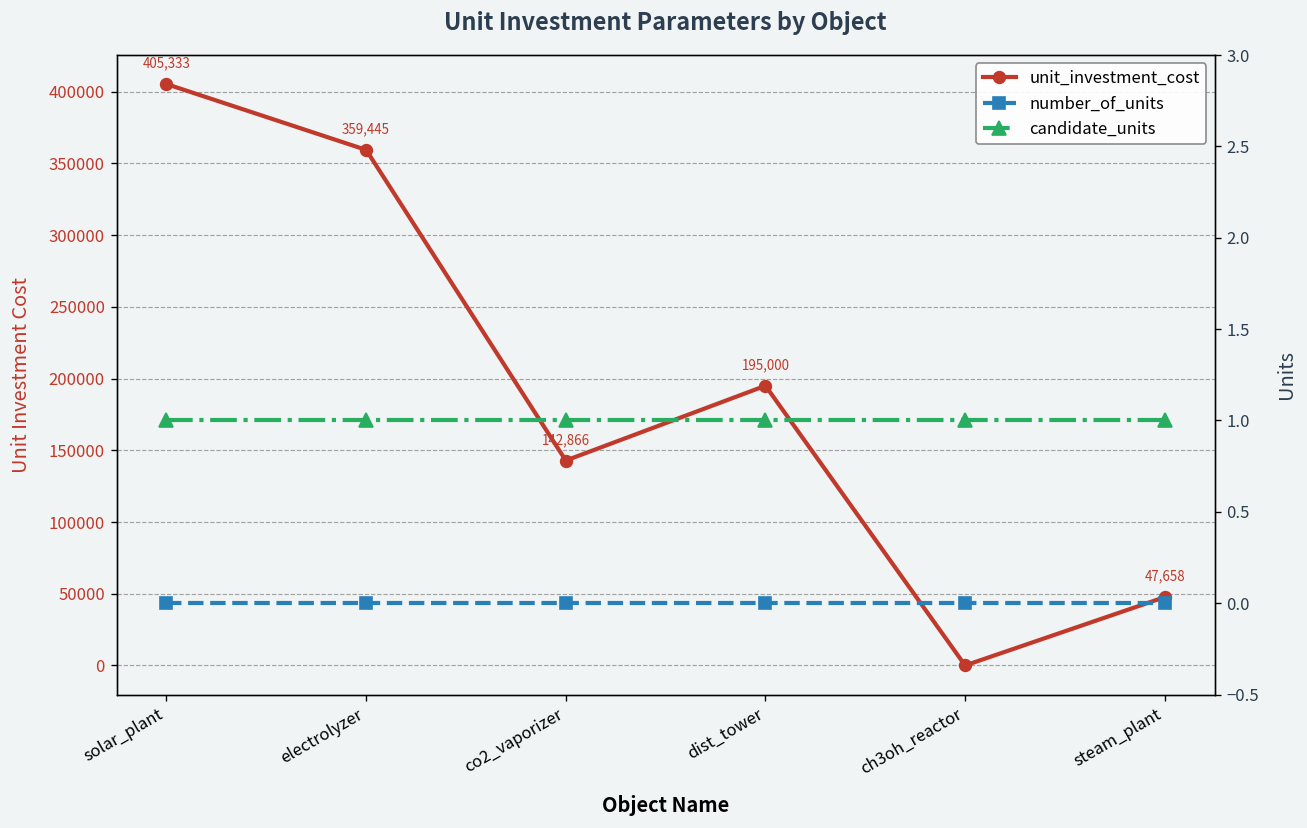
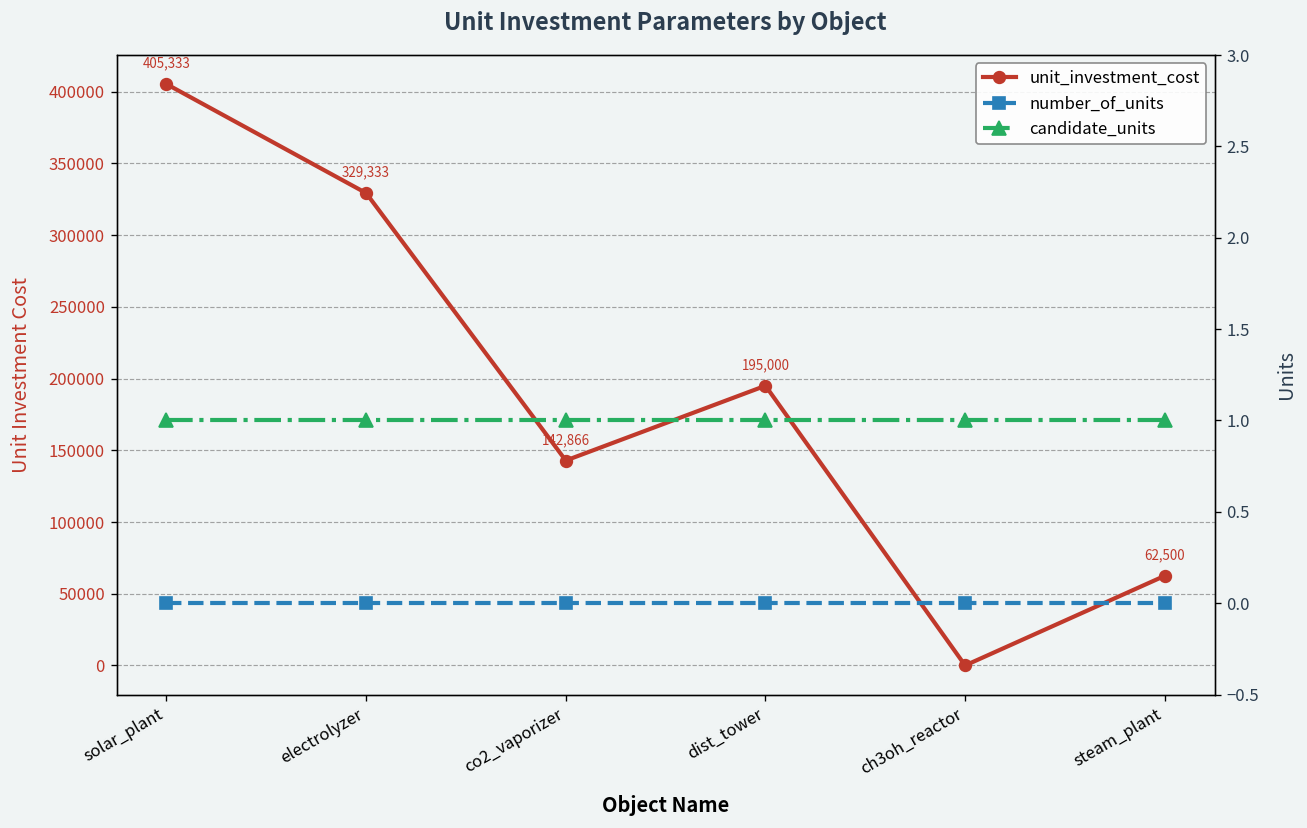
  {
    "unit_investment_cost": {
      "solar_plant": "405,333",
-     "electrolyzer": "359,445",
+     "electrolyzer": "329,333",
      "co2_vaporizer": "142,866",
      "dist_tower": "195,000",
-     "steam_plant": "47,658"
+     "steam_plant": "62,500"
    }
  }
